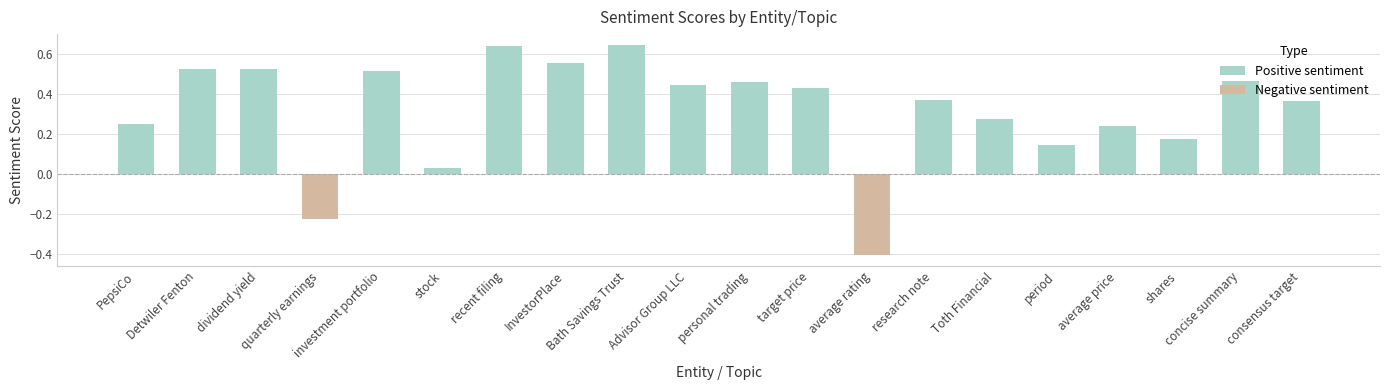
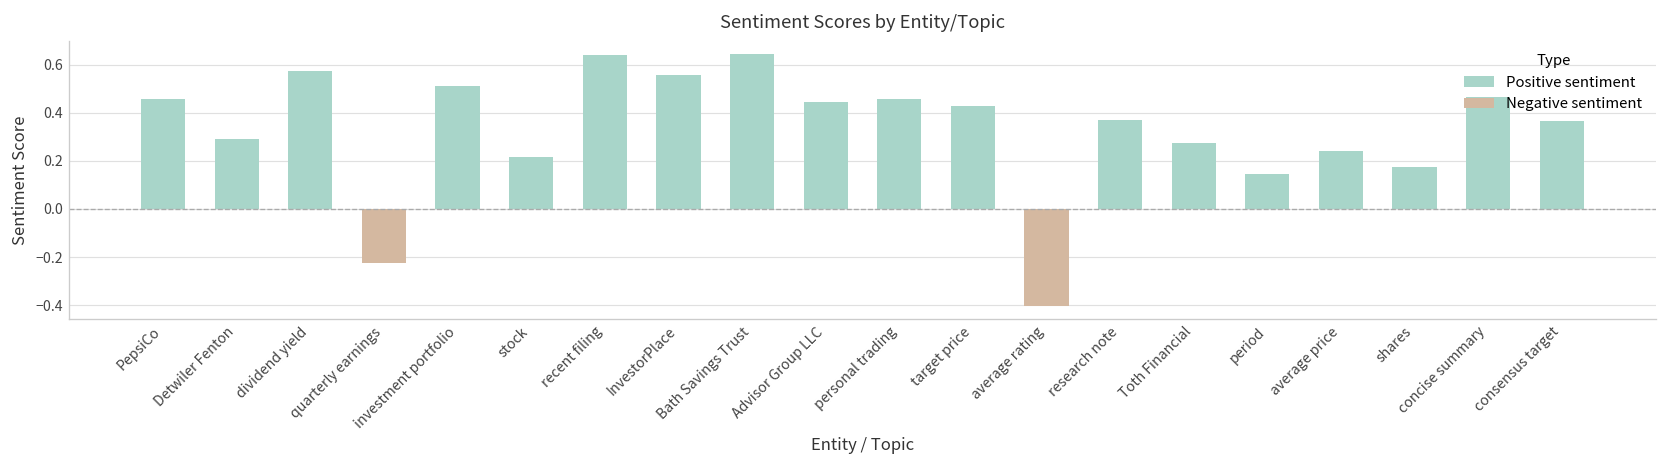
  {
-   "PepsiCo": 0.25,
-   "Detwiler Fenton": 0.52,
-   "dividend yield": 0.52,
+   "PepsiCo": 0.46,
+   "Detwiler Fenton": 0.29,
+   "dividend yield": 0.57,
    "quarterly earnings": -0.23,
    "investment portfolio": 0.51,
-   "stock": 0.03,
+   "stock": 0.21,
    "recent filing": 0.64,
    "InvestorPlace": 0.56,
    "Bath Savings Trust": 0.65,
    "Advisor Group LLC": 0.45,
    "personal trading": 0.46,
    "target price": 0.43,
    "average rating": -0.40,
    "research note": 0.37,
    "Toth Financial": 0.27,
    "period": 0.15,
    "average price": 0.24,
    "shares": 0.17,
    "concise summary": 0.47,
    "consensus target": 0.37
  }
